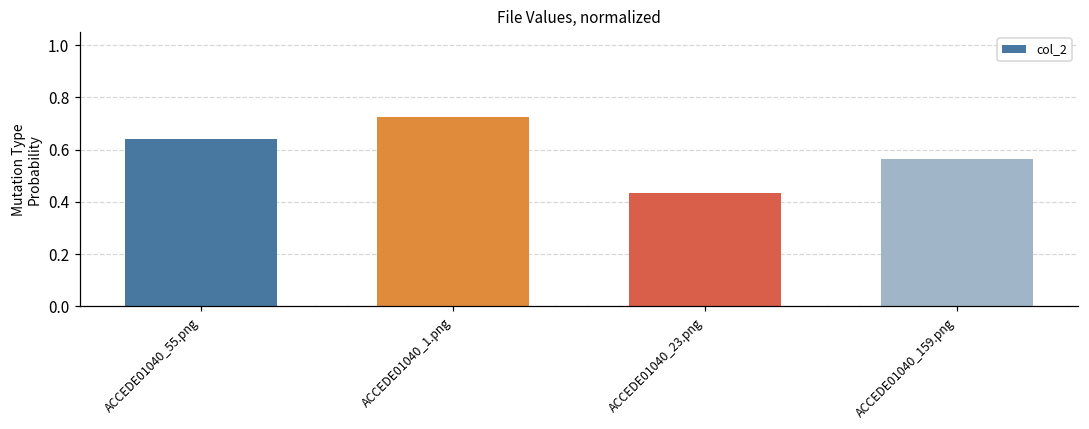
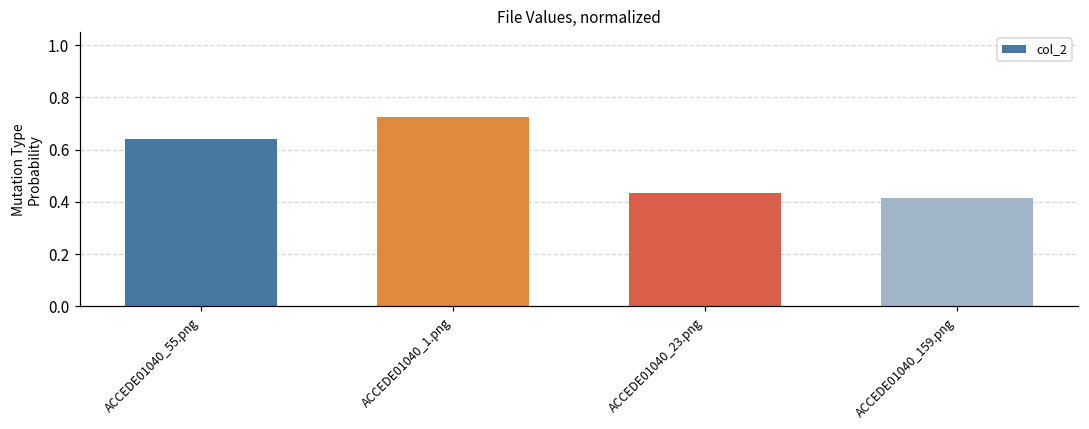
  {
    "ACCEDE01040_55.png": 0.64,
    "ACCEDE01040_1.png": 0.73,
    "ACCEDE01040_23.png": 0.44,
-   "ACCEDE01040_159.png": 0.56
+   "ACCEDE01040_159.png": 0.41
  }
